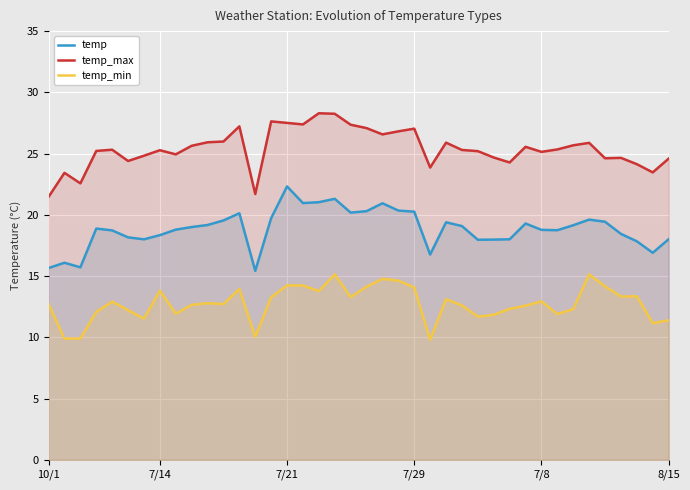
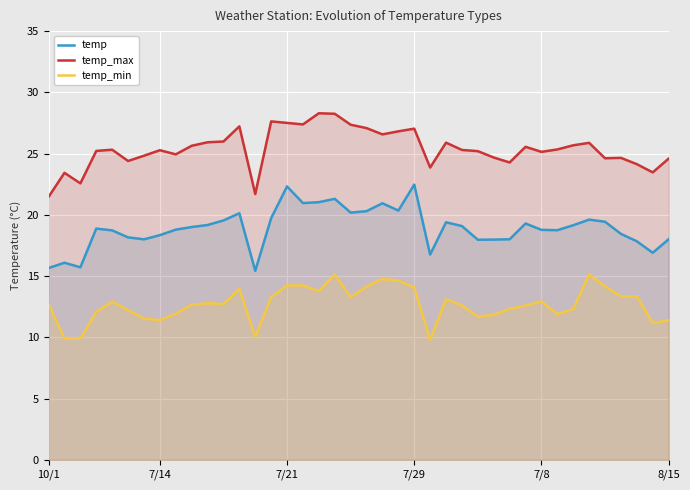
  {
    "temp": {
      "10/1": 15.7,
      "7/14": 18.3,
      "7/21": 22.3,
-     "7/29": 20.3,
+     "7/29": 22.5,
      "7/8": 18.8,
      "8/15": 18.0
    },
    "temp_max": {
      "10/1": 21.5,
      "7/14": 25.3,
      "7/21": 27.5,
      "7/29": 27.0,
      "7/8": 25.1,
      "8/15": 24.6
    },
    "temp_min": {
      "10/1": 12.7,
-     "7/14": 13.8,
+     "7/14": 11.4,
      "7/21": 14.2,
      "7/29": 14.1,
      "7/8": 12.9,
      "8/15": 11.4
    }
  }
